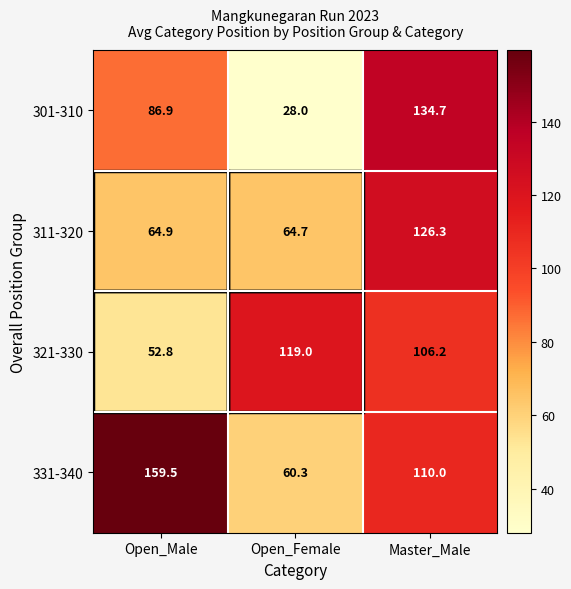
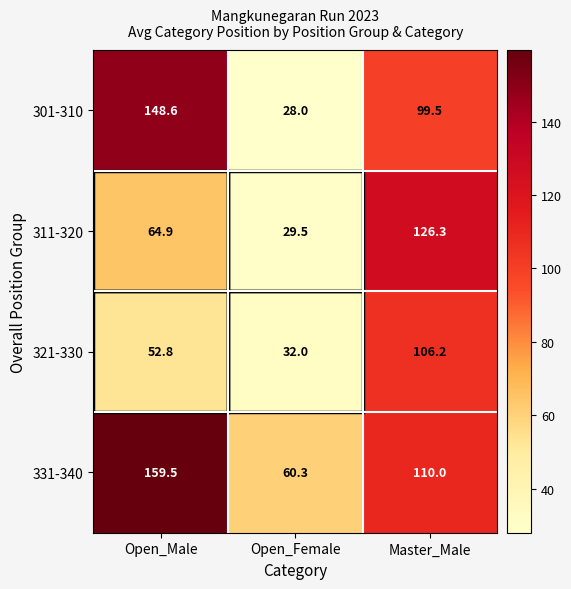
  {
    "301-310": {
-     "Open_Male": 86.9,
+     "Open_Male": 148.6,
      "Open_Female": 28.0,
-     "Master_Male": 134.7
+     "Master_Male": 99.5
    },
    "311-320": {
      "Open_Male": 64.9,
-     "Open_Female": 64.7,
+     "Open_Female": 29.5,
      "Master_Male": 126.3
    },
    "321-330": {
      "Open_Male": 52.8,
-     "Open_Female": 119.0,
+     "Open_Female": 32.0,
      "Master_Male": 106.2
    },
    "331-340": {
      "Open_Male": 159.5,
      "Open_Female": 60.3,
      "Master_Male": 110.0
    }
  }
